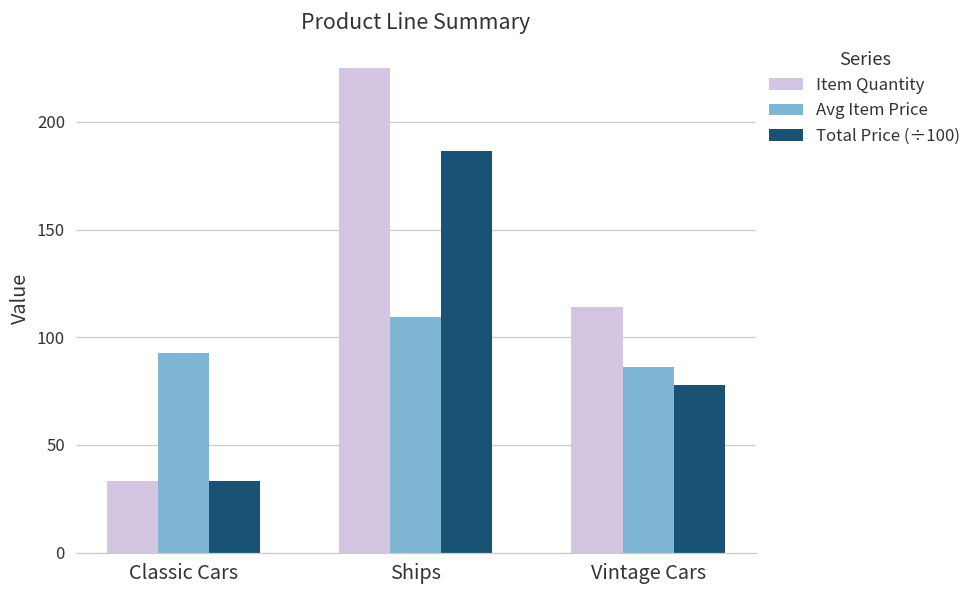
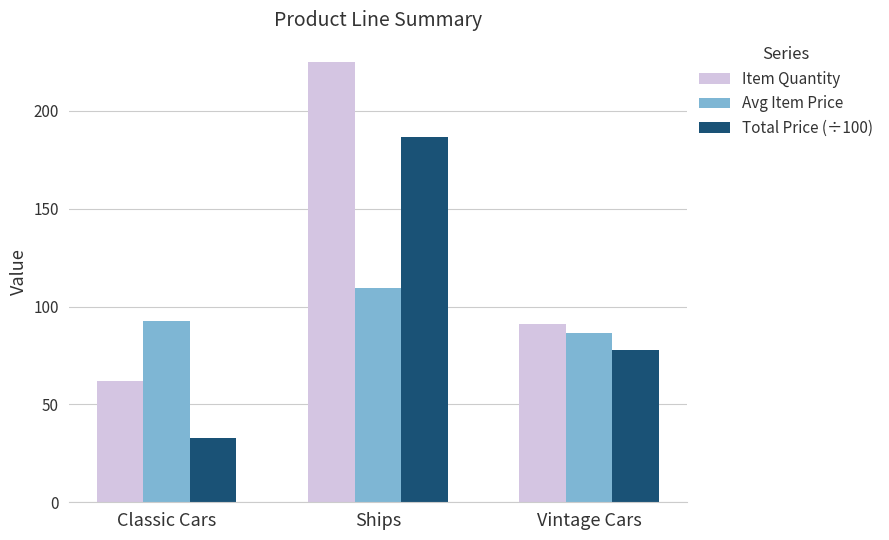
  {
    "Item Quantity": {
-     "Classic Cars": 33,
+     "Classic Cars": 62,
      "Ships": 225,
-     "Vintage Cars": 114
+     "Vintage Cars": 91
    },
    "Avg Item Price": {
      "Classic Cars": 93,
      "Ships": 109,
      "Vintage Cars": 86
    },
    "Total Price (÷100)": {
      "Classic Cars": 33,
      "Ships": 187,
      "Vintage Cars": 78
    }
  }
